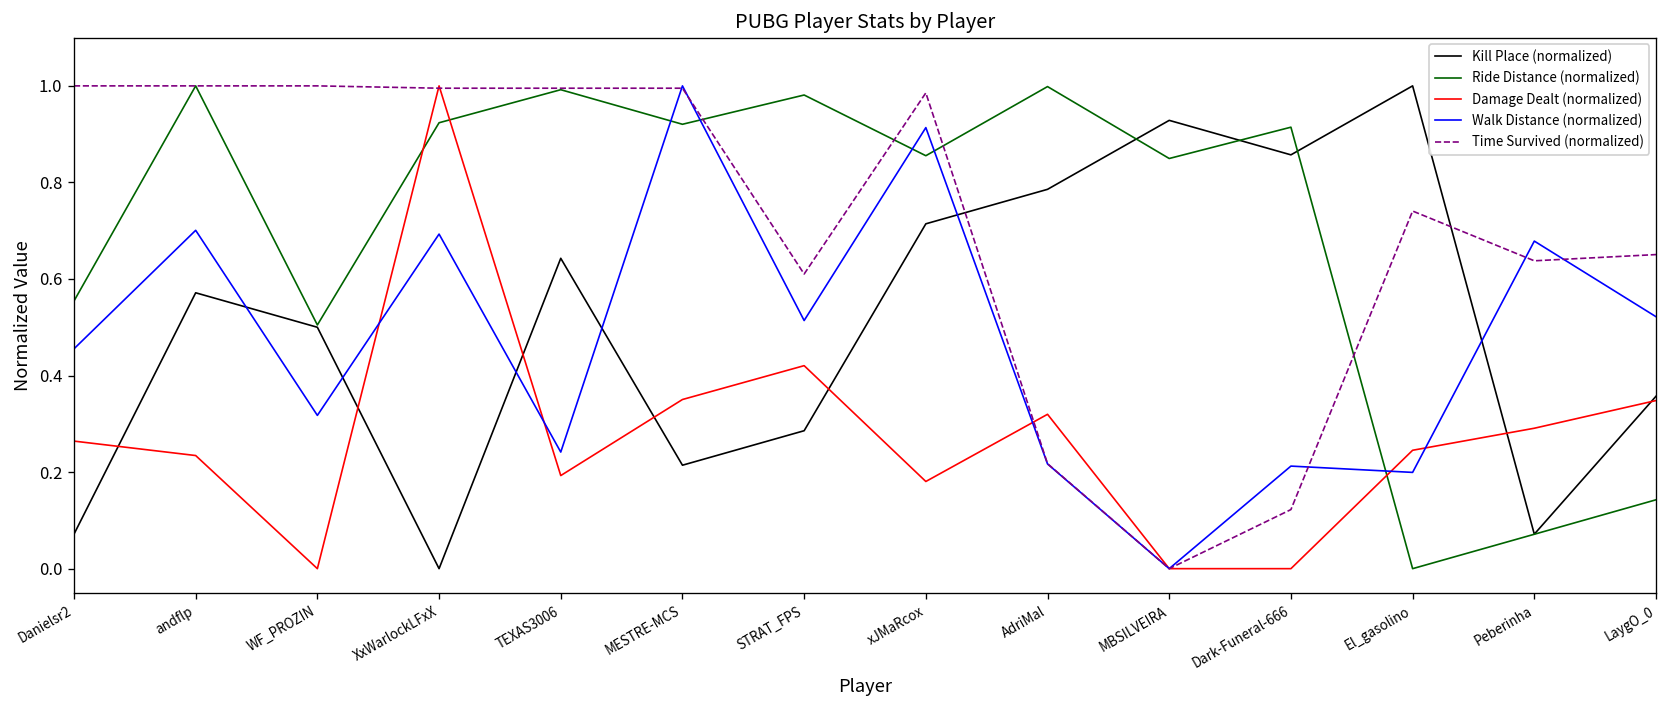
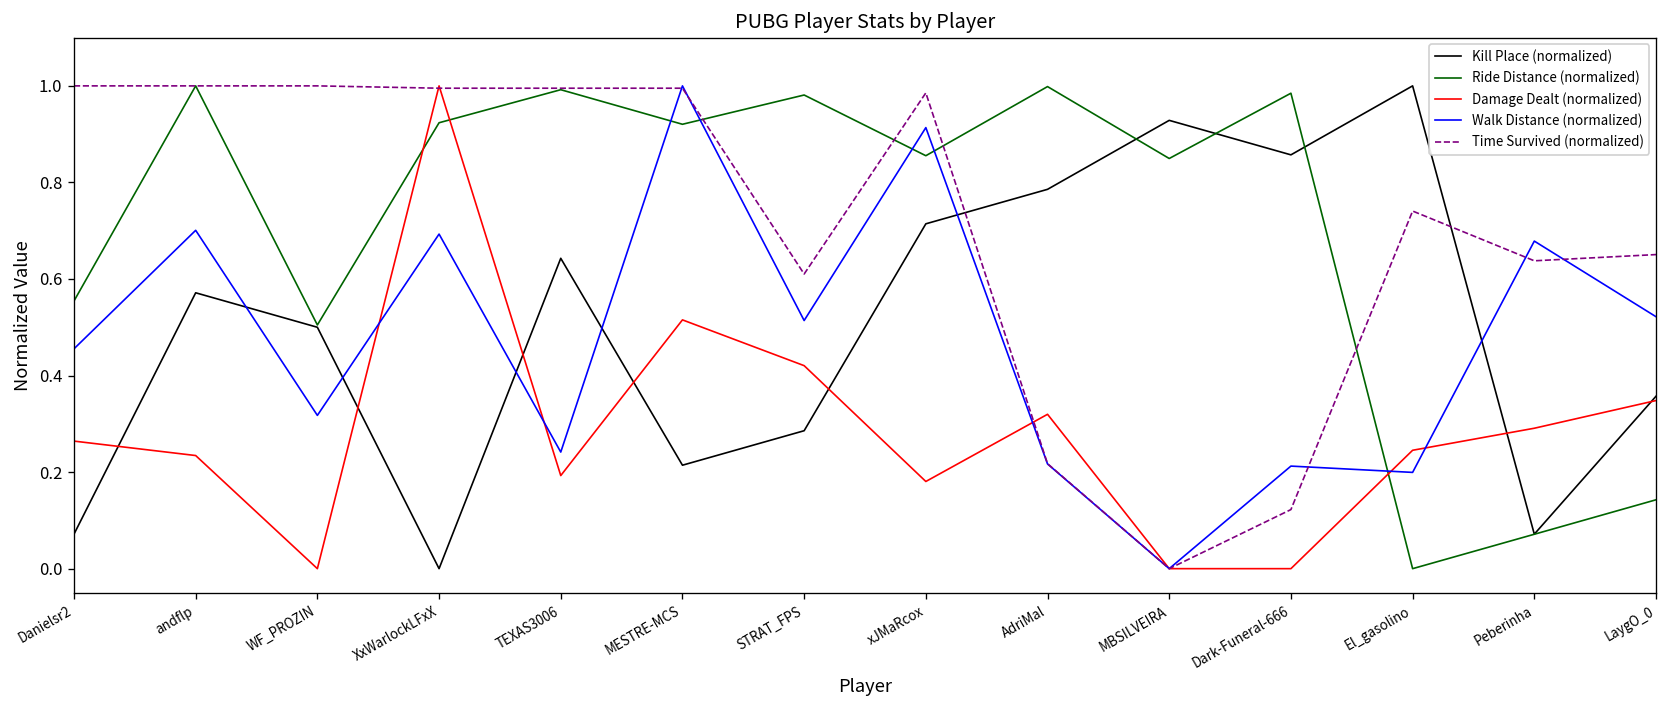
  {
    "Kill Place (normalized)": {
      "Danielsr2": 0.07,
      "andflp": 0.57,
      "XxWarlockLFxX": 0.00,
      "TEXAS3006": 0.64,
      "MESTRE-MCS": 0.21,
      "STRAT_FPS": 0.29,
      "xJMaRcox": 0.71,
      "AdriMal": 0.79,
      "MBSILVEIRA": 0.93,
      "Dark-Funeral-666": 0.86,
      "El_gasolino": 1.00,
      "LaygO_0": 0.36
    },
    "Ride Distance (normalized)": {
      "Danielsr2": 0.55,
      "XxWarlockLFxX": 0.92,
      "MESTRE-MCS": 0.92,
      "STRAT_FPS": 0.98,
      "xJMaRcox": 0.86,
      "AdriMal": 1.00,
      "MBSILVEIRA": 0.85,
-     "Dark-Funeral-666": 0.91,
+     "Dark-Funeral-666": 0.98,
      "El_gasolino": 0.00,
      "LaygO_0": 0.14
    },
    "Damage Dealt (normalized)": {
      "Danielsr2": 0.26,
      "andflp": 0.23,
      "WF_PROZIN": 0.00,
      "TEXAS3006": 0.19,
-     "MESTRE-MCS": 0.35,
+     "MESTRE-MCS": 0.52,
      "STRAT_FPS": 0.42,
      "xJMaRcox": 0.18,
      "AdriMal": 0.32,
      "Dark-Funeral-666": 0.00,
      "El_gasolino": 0.25,
      "Peberinha": 0.29,
      "LaygO_0": 0.35
    },
    "Walk Distance (normalized)": {
      "Danielsr2": 0.46,
      "andflp": 0.70,
      "WF_PROZIN": 0.32,
      "XxWarlockLFxX": 0.69,
      "TEXAS3006": 0.24,
      "STRAT_FPS": 0.51,
      "xJMaRcox": 0.91,
      "Dark-Funeral-666": 0.21,
      "El_gasolino": 0.20,
      "Peberinha": 0.68,
      "LaygO_0": 0.52
    },
    "Time Survived (normalized)": {
      "Danielsr2": 1.00,
      "WF_PROZIN": 1.00,
      "STRAT_FPS": 0.61,
      "xJMaRcox": 0.99,
      "Dark-Funeral-666": 0.12,
      "El_gasolino": 0.74,
      "Peberinha": 0.64,
      "LaygO_0": 0.65
    }
  }
